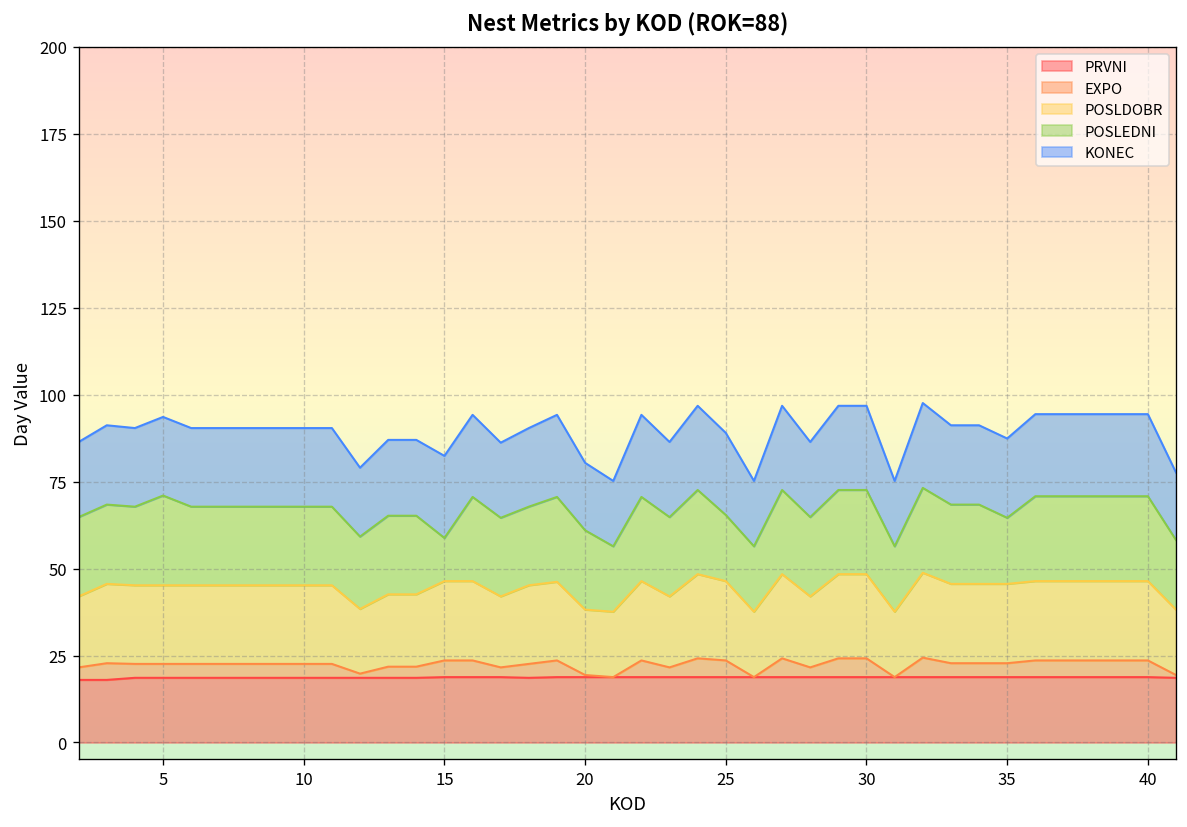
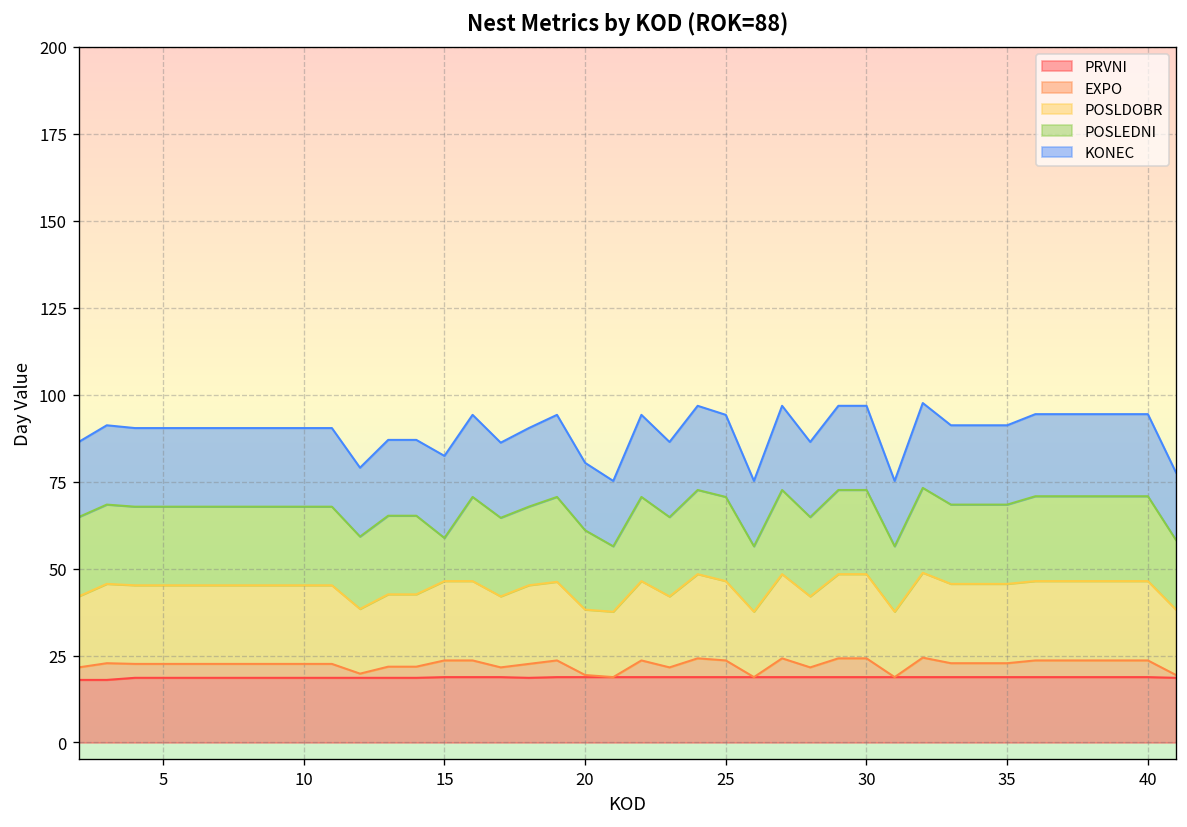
  {
    "POSLEDNI": {
-     "5": 26,
+     "5": 23,
      "10": 23,
      "15": 12,
      "20": 23,
-     "25": 19,
+     "25": 24,
      "30": 24,
-     "35": 19,
+     "35": 23,
      "40": 24
    },
    "KONEC": {
      "5": 23,
      "10": 23,
      "15": 24,
      "20": 19,
      "25": 24,
      "30": 24,
      "35": 23,
      "40": 24
    }
  }
